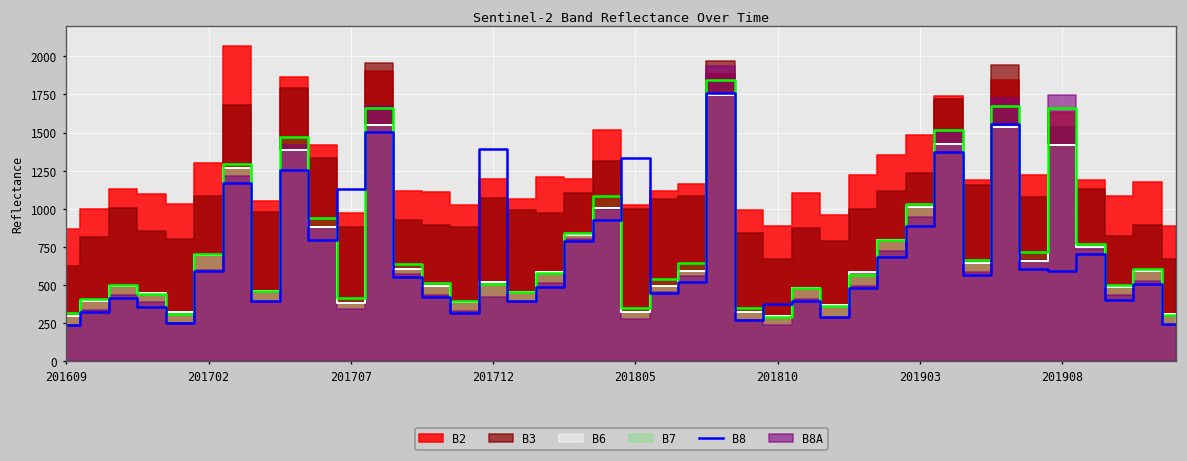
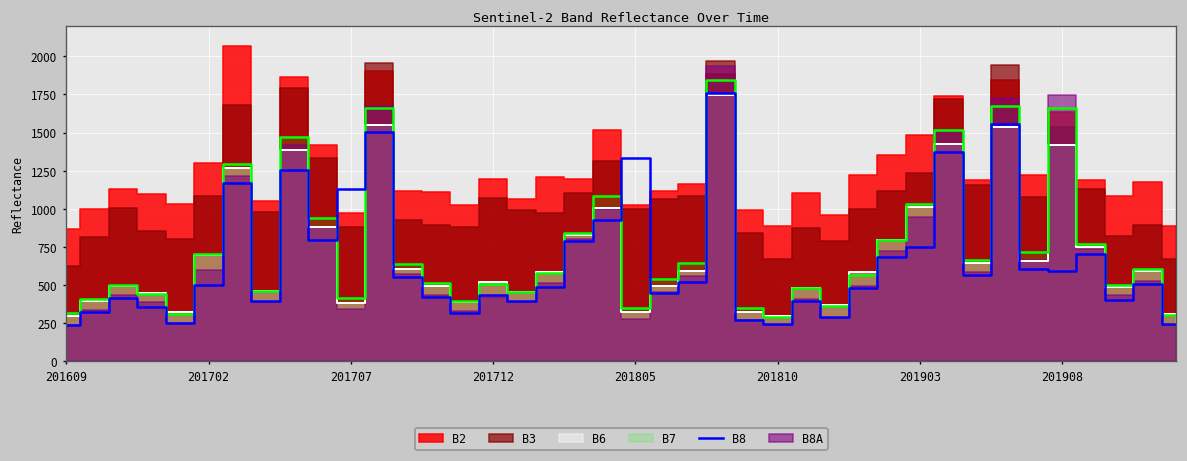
  {
    "B8": {
-     "201702": 600,
+     "201702": 500,
      "201707": 1130,
-     "201712": 1390,
+     "201712": 430,
      "201805": 1330,
-     "201810": 380,
-     "201903": 890,
+     "201810": 250,
+     "201903": 750,
      "201908": 590
    }
  }
